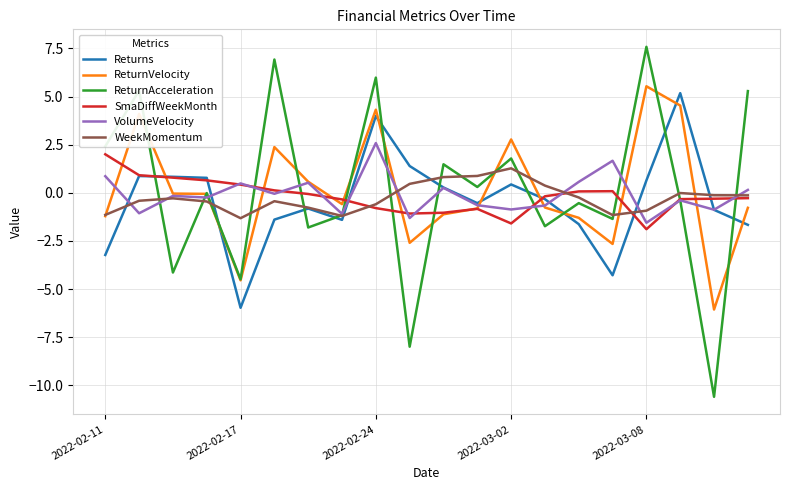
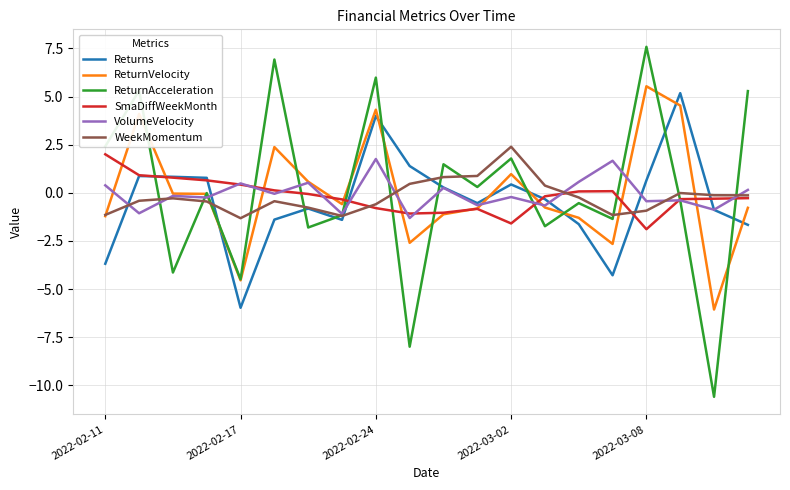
  {
    "Returns": {
-     "2022-02-11": -3.2,
+     "2022-02-11": -3.7,
      "2022-02-17": -6.0,
      "2022-02-24": 4.0,
      "2022-03-02": 0.4,
      "2022-03-08": 0.6
    },
    "ReturnVelocity": {
      "2022-02-24": 4.3,
-     "2022-03-02": 2.8,
+     "2022-03-02": 1.0,
      "2022-03-08": 5.5
    },
    "ReturnAcceleration": {
      "2022-02-24": 6.0,
      "2022-03-02": 1.8,
      "2022-03-08": 7.6
    },
    "SmaDiffWeekMonth": {
      "2022-02-11": 2.0,
      "2022-02-24": -0.8,
      "2022-03-02": -1.6,
      "2022-03-08": -1.9
    },
    "VolumeVelocity": {
-     "2022-02-11": 0.9,
-     "2022-02-24": 2.6,
-     "2022-03-02": -0.9,
-     "2022-03-08": -1.6
+     "2022-02-11": 0.4,
+     "2022-02-24": 1.8,
+     "2022-03-02": -0.2,
+     "2022-03-08": -0.4
    },
    "WeekMomentum": {
      "2022-02-17": -1.3,
      "2022-02-24": -0.6,
-     "2022-03-02": 1.3,
+     "2022-03-02": 2.4,
      "2022-03-08": -0.9
    }
  }
